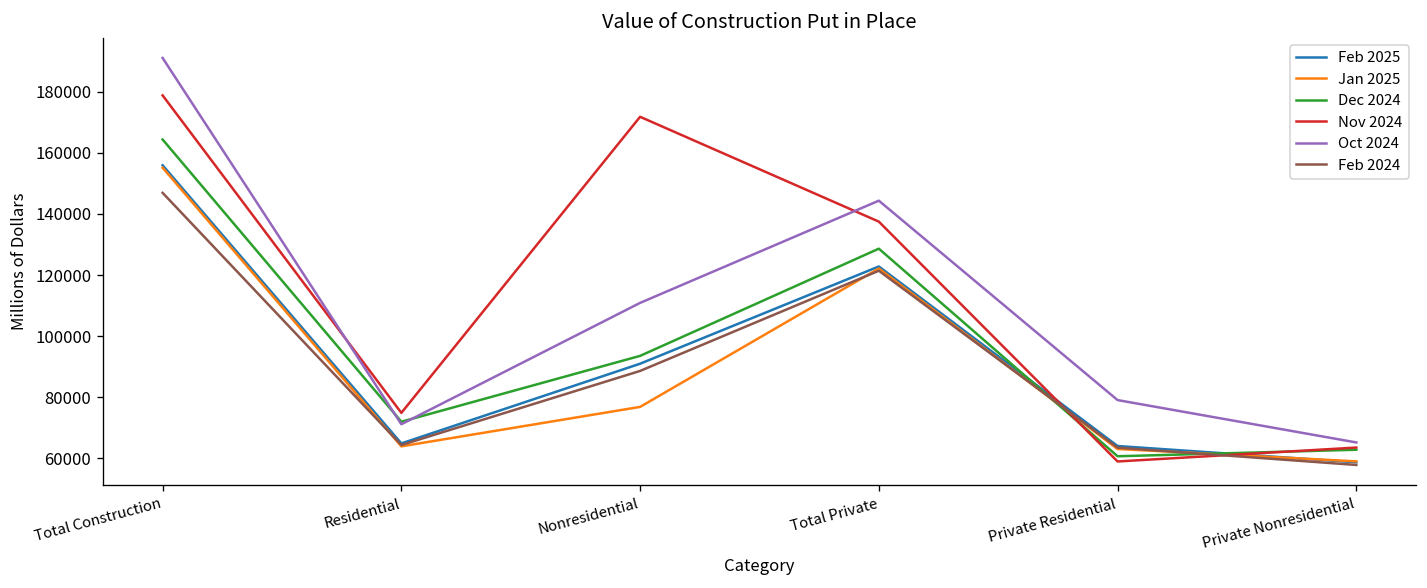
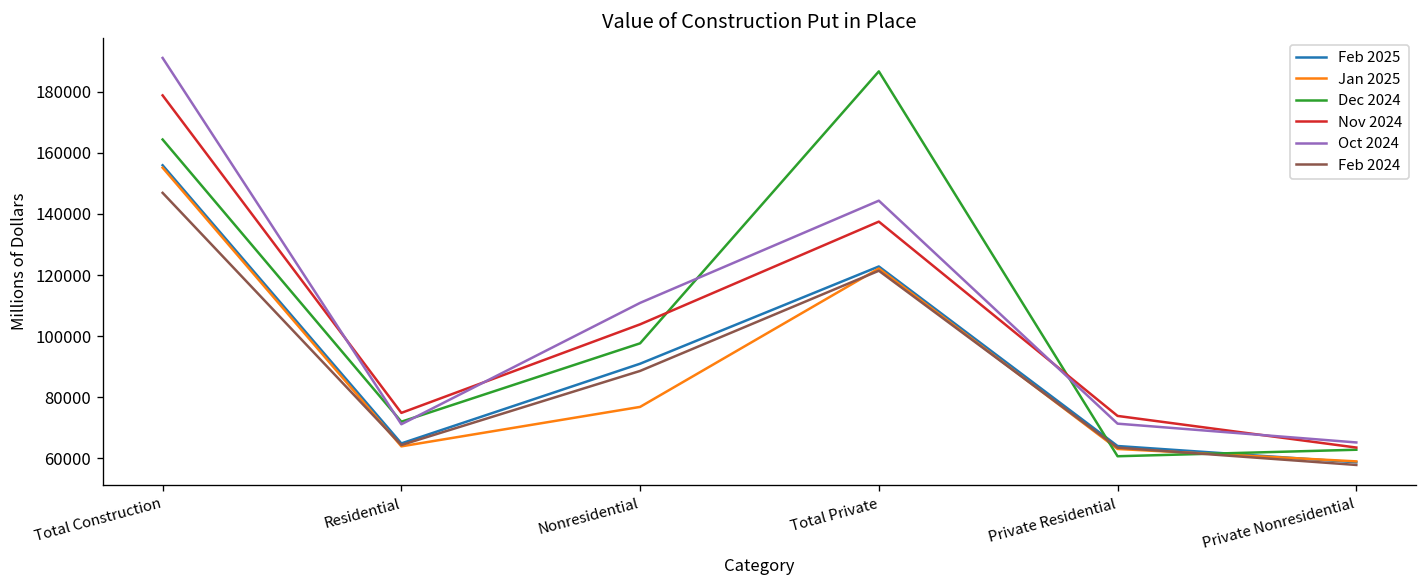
  {
    "Feb 2025": {
      "Nonresidential": 91000
    },
    "Jan 2025": {
      "Nonresidential": 77000
    },
    "Dec 2024": {
      "Total Construction": 164000,
-     "Nonresidential": 94000,
-     "Total Private": 129000,
+     "Nonresidential": 98000,
+     "Total Private": 187000,
      "Private Residential": 61000
    },
    "Nov 2024": {
      "Total Construction": 179000,
      "Residential": 75000,
-     "Nonresidential": 172000,
+     "Nonresidential": 104000,
      "Total Private": 137000,
-     "Private Residential": 59000
+     "Private Residential": 74000
    },
    "Oct 2024": {
      "Total Construction": 191000,
      "Nonresidential": 111000,
      "Total Private": 144000,
-     "Private Residential": 79000,
+     "Private Residential": 71000,
      "Private Nonresidential": 65000
    },
    "Feb 2024": {
      "Total Construction": 147000,
      "Nonresidential": 89000
    }
  }
